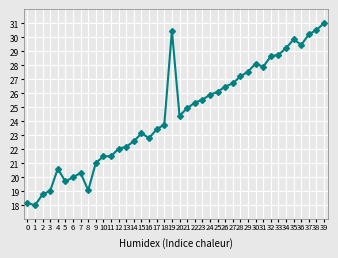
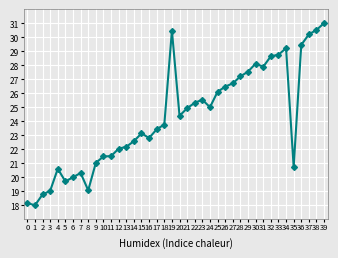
  {
    "0": 18.2,
    "1": 18.0,
    "2": 18.8,
    "3": 19.0,
    "4": 20.6,
    "5": 19.7,
    "6": 20.0,
    "7": 20.3,
    "8": 19.1,
    "9": 21.0,
    "10": 21.5,
    "11": 21.5,
    "12": 22.0,
    "13": 22.2,
    "14": 22.6,
    "15": 23.1,
    "16": 22.8,
    "17": 23.4,
    "18": 23.8,
    "19": 30.5,
    "20": 24.4,
    "21": 24.9,
    "22": 25.3,
    "23": 25.5,
-   "24": 25.9,
+   "24": 25.0,
    "25": 26.1,
    "26": 26.5,
    "27": 26.7,
    "28": 27.2,
    "29": 27.5,
    "30": 28.1,
    "31": 27.9,
    "32": 28.6,
    "33": 28.7,
    "34": 29.2,
-   "35": 29.8,
+   "35": 20.7,
    "36": 29.4,
    "37": 30.2,
    "38": 30.5,
    "39": 31.0
  }
